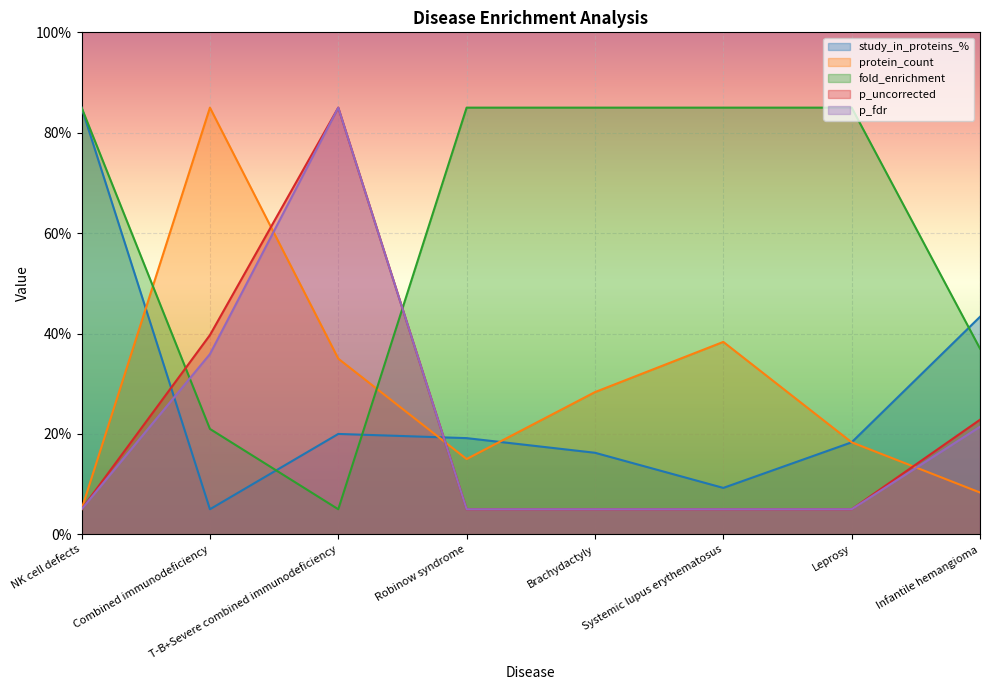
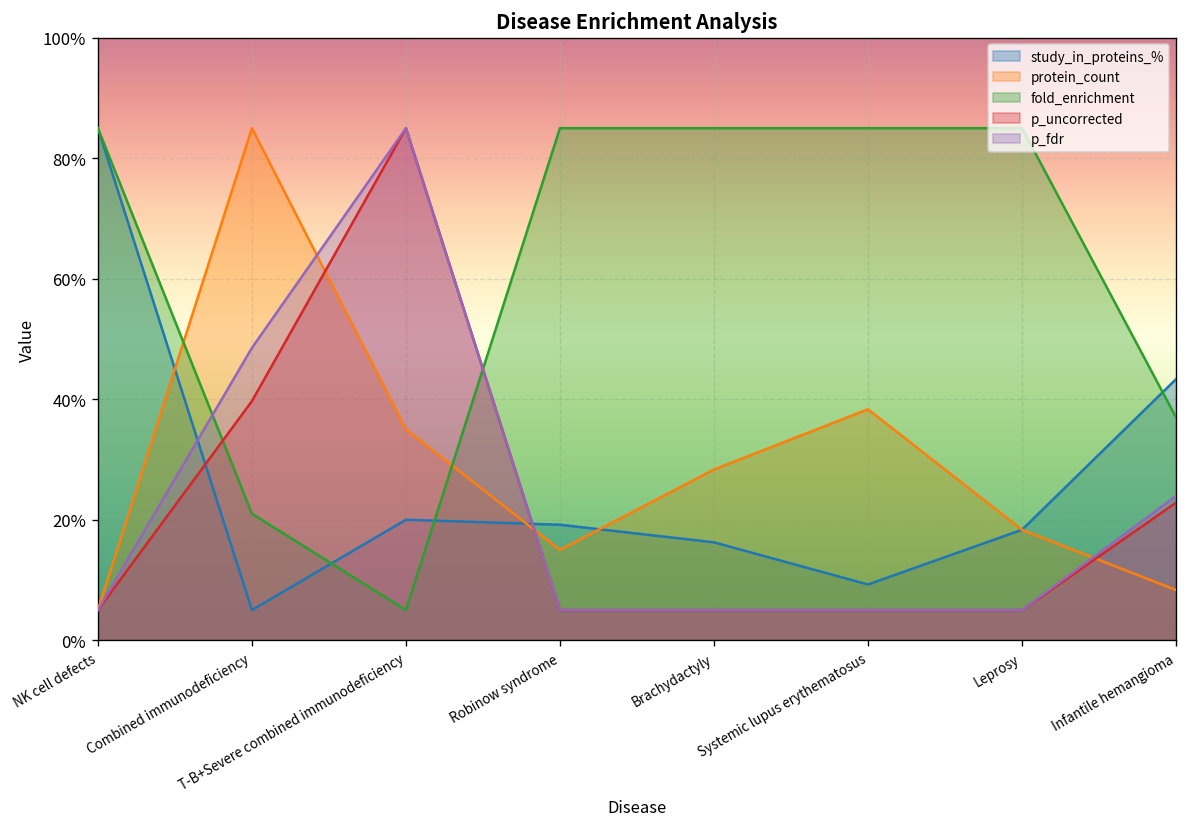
  {
    "study_in_proteins_%": {
      "Combined immunodeficiency": "5%",
      "T-B+Severe combined immunodeficiency": "20%",
      "Robinow syndrome": "19%",
      "Brachydactyly": "16%",
      "Systemic lupus erythematosus": "9%",
      "Infantile hemangioma": "43%"
    },
    "fold_enrichment": {
      "Combined immunodeficiency": "21%",
      "T-B+Severe combined immunodeficiency": "5%",
      "Robinow syndrome": "85%",
      "Brachydactyly": "85%",
      "Systemic lupus erythematosus": "85%",
      "Infantile hemangioma": "37%"
    },
    "p_fdr": {
-     "Combined immunodeficiency": "36%",
-     "Infantile hemangioma": "21%"
+     "Combined immunodeficiency": "49%",
+     "Infantile hemangioma": "24%"
    }
  }
